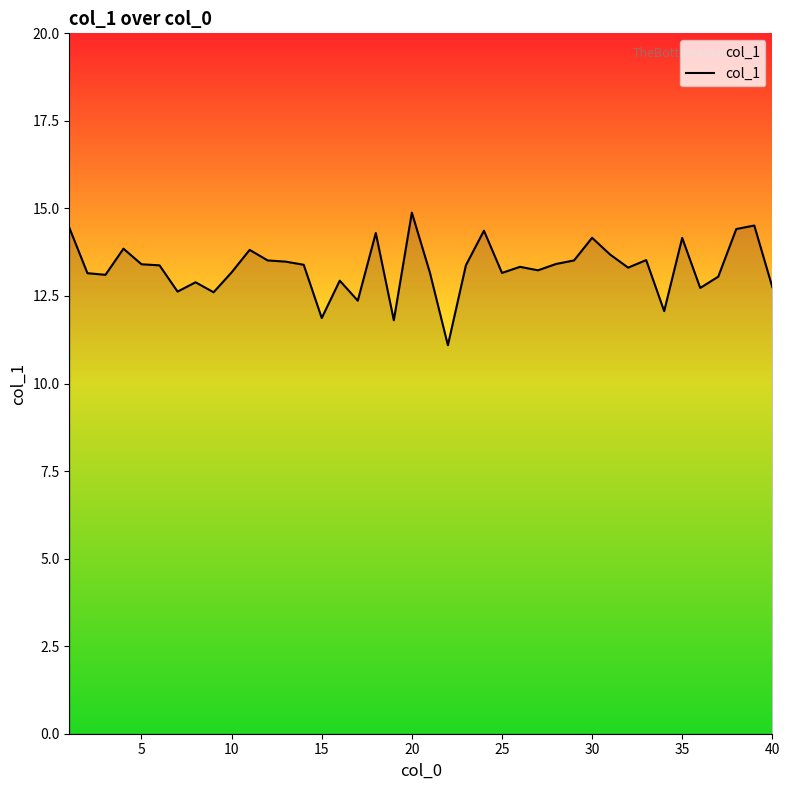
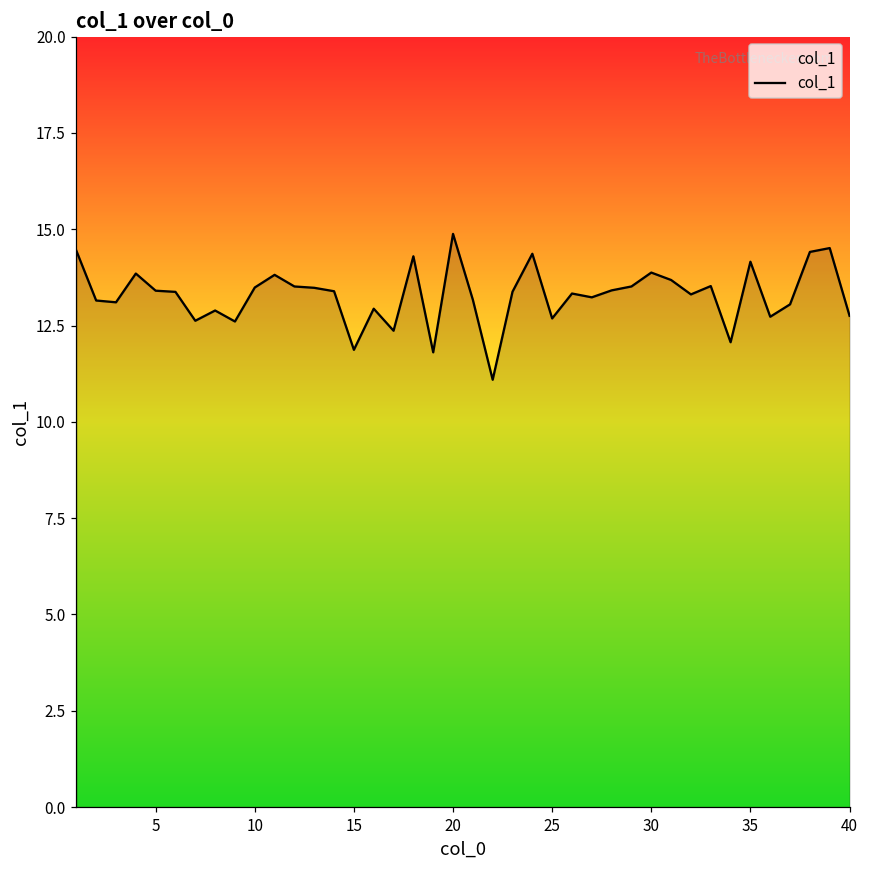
  {
    "5": 13.4,
-   "10": 13.2,
+   "10": 13.5,
    "15": 11.9,
    "20": 14.9,
-   "25": 13.2,
-   "30": 14.2,
+   "25": 12.7,
+   "30": 13.9,
    "35": 14.2,
    "40": 12.8
  }
